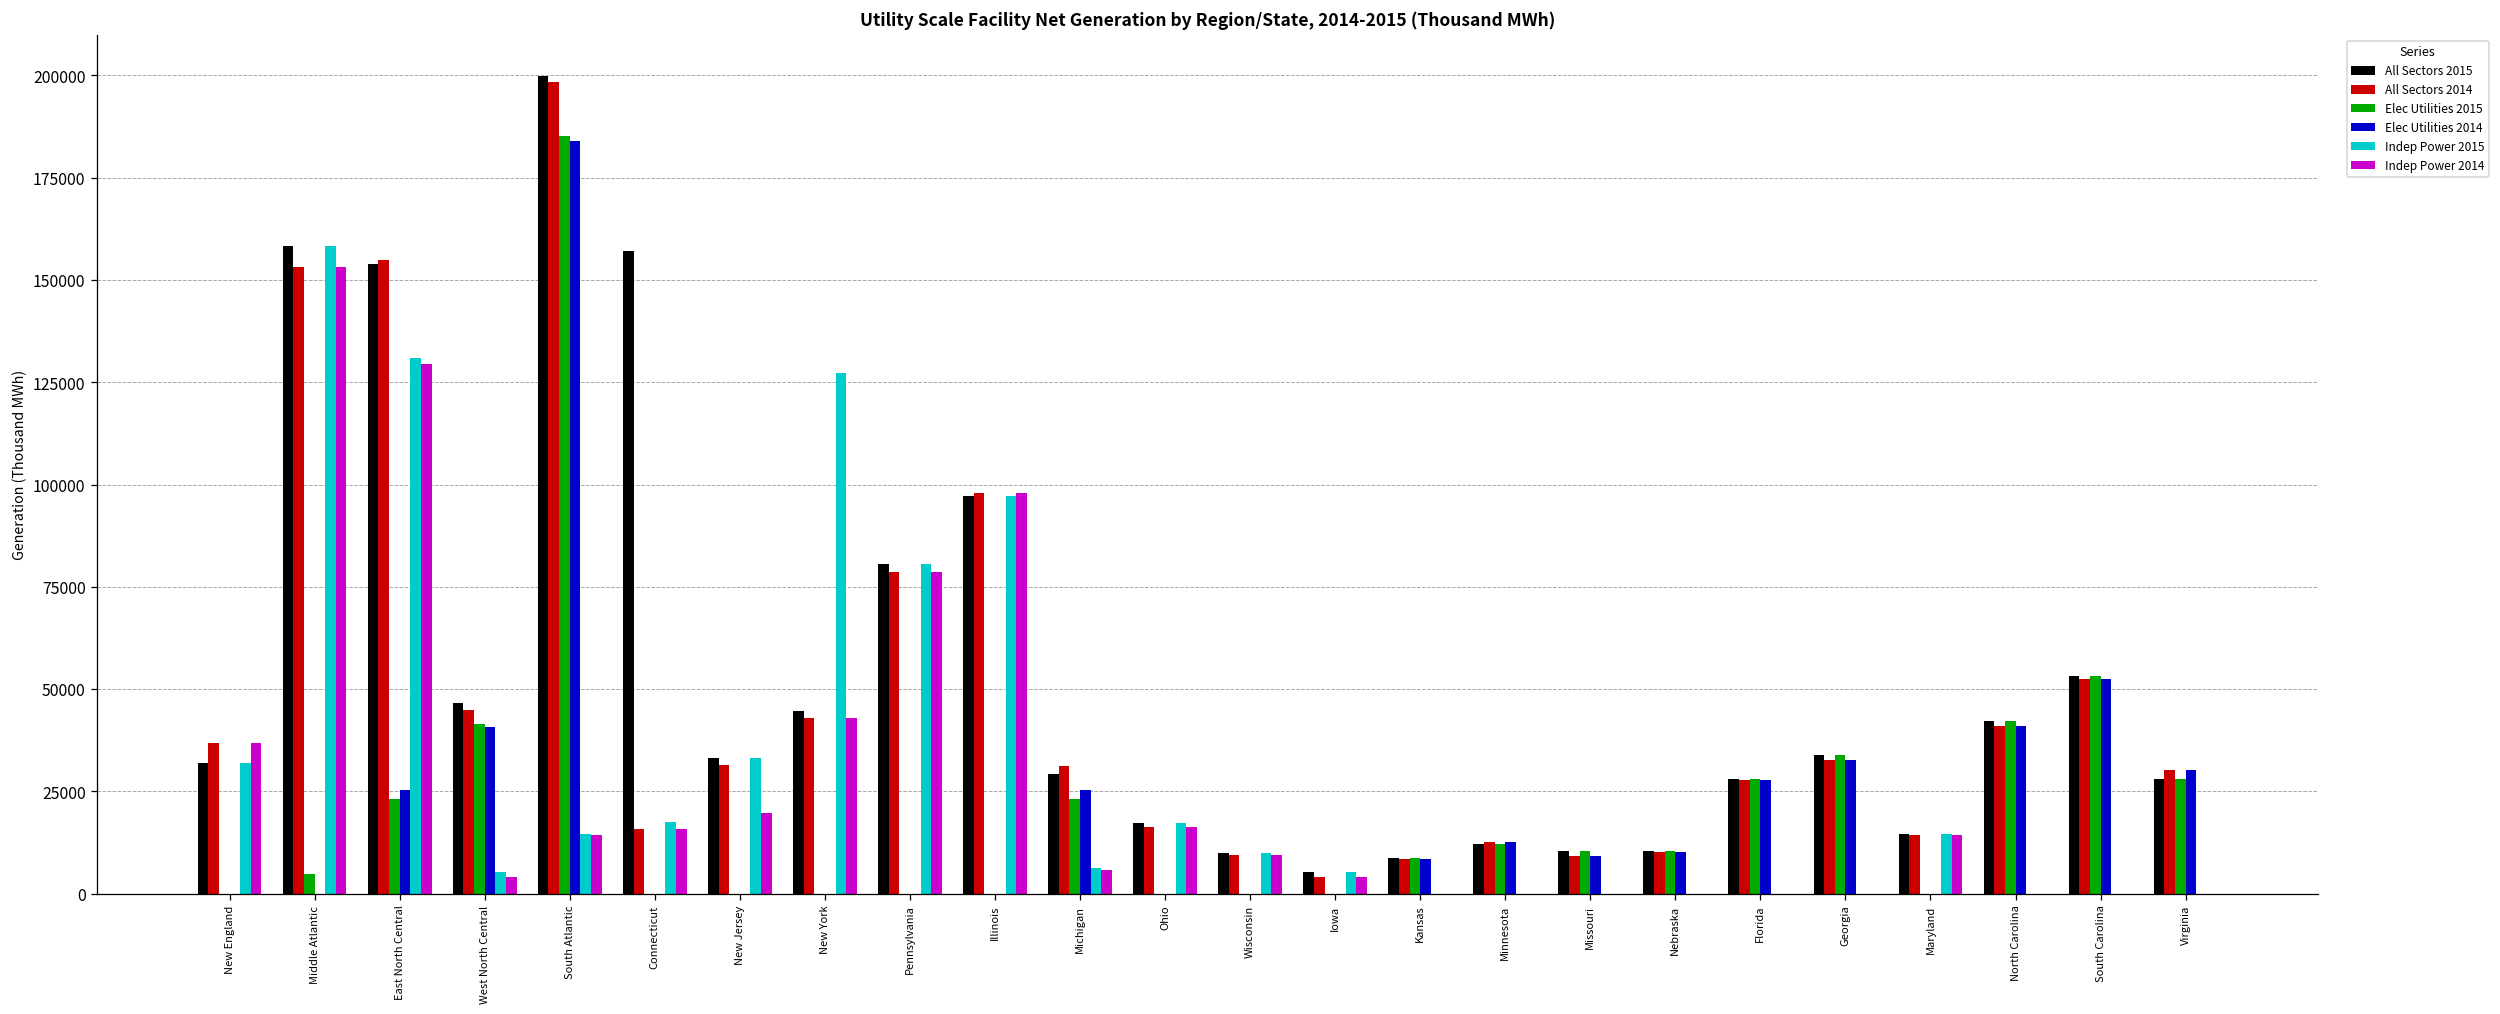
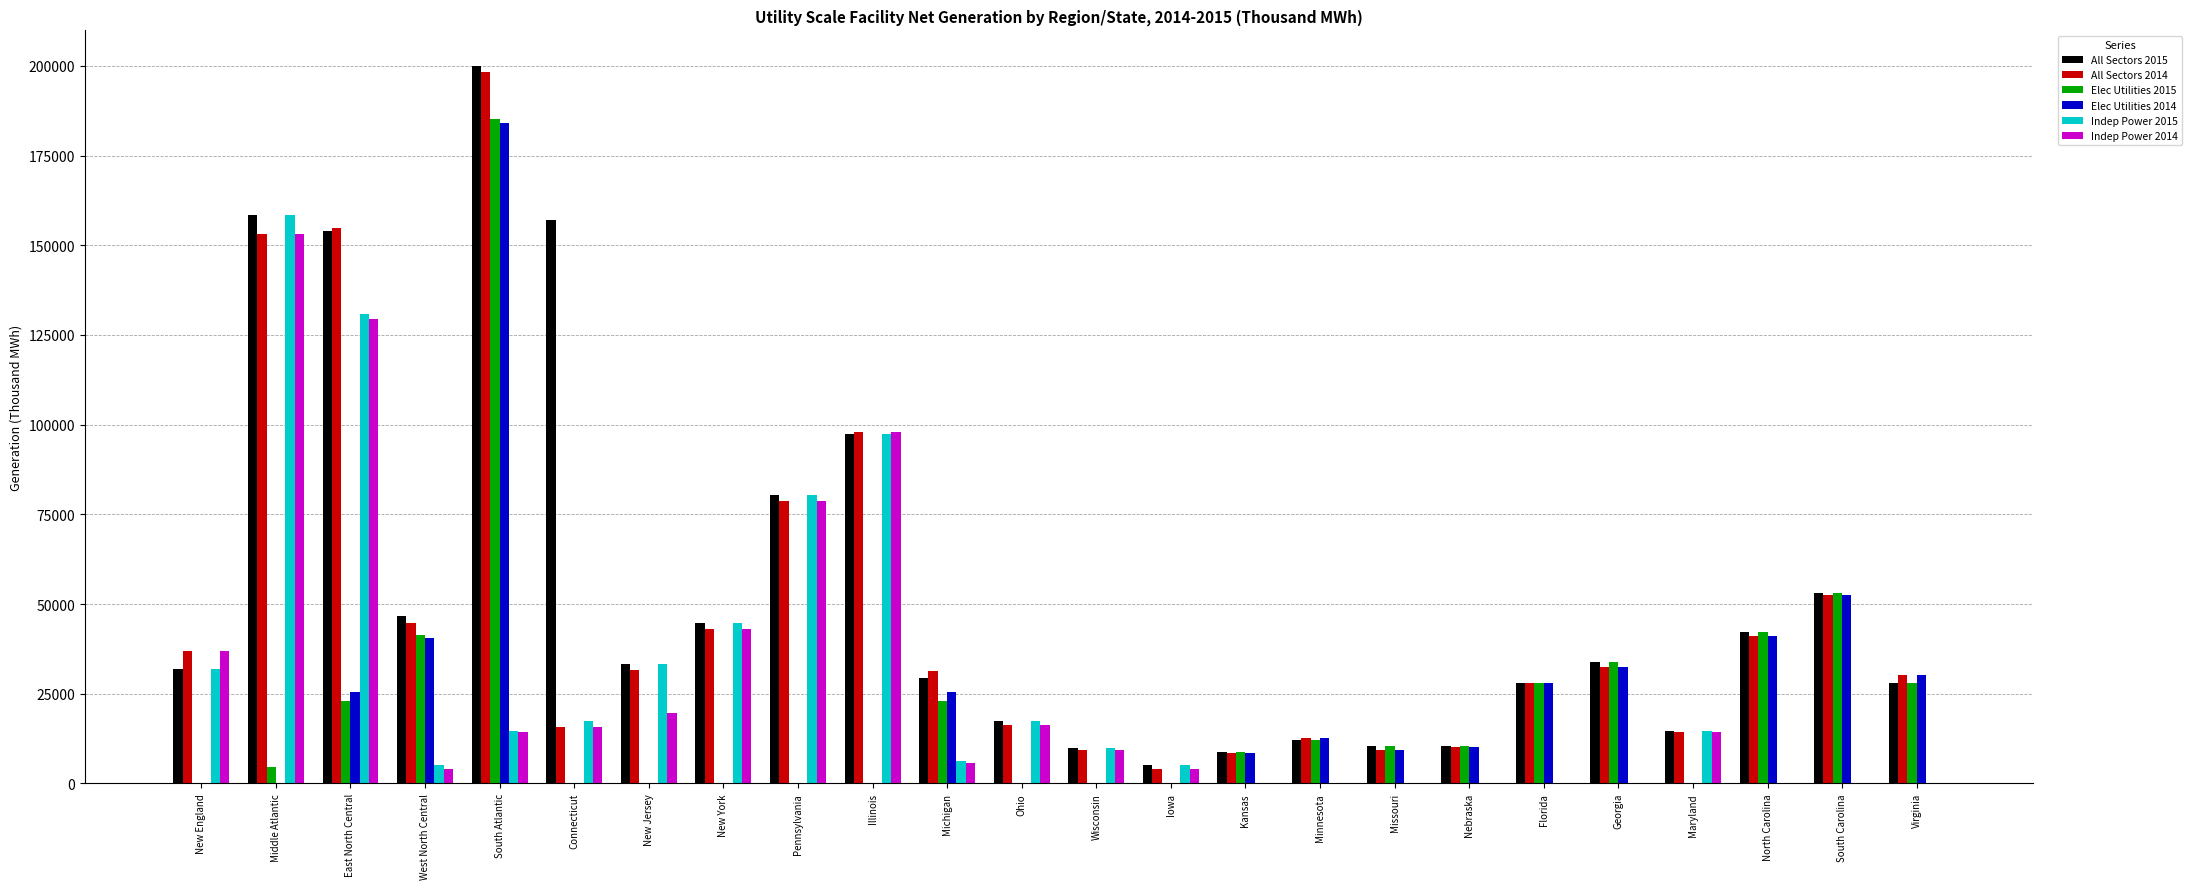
  {
    "All Sectors 2015": {
      "New England": 32000,
      "Middle Atlantic": 158000,
      "East North Central": 154000,
      "West North Central": 47000,
      "South Atlantic": 200000,
      "Connecticut": 157000,
      "New Jersey": 33000,
      "New York": 45000,
      "Pennsylvania": 81000,
      "Illinois": 97000,
      "Michigan": 29000,
      "Ohio": 17000,
      "Wisconsin": 10000,
      "Iowa": 5000,
      "Kansas": 9000,
      "Minnesota": 12000,
      "Missouri": 10000,
      "Nebraska": 10000,
      "Florida": 28000,
      "Georgia": 34000,
      "Maryland": 15000,
      "North Carolina": 42000,
      "South Carolina": 53000,
      "Virginia": 28000
    },
    "All Sectors 2014": {
      "New England": 37000,
      "Middle Atlantic": 153000,
      "East North Central": 155000,
      "West North Central": 45000,
      "South Atlantic": 198000,
      "Connecticut": 16000,
      "New Jersey": 32000,
      "New York": 43000,
      "Pennsylvania": 79000,
      "Illinois": 98000,
      "Michigan": 31000,
      "Ohio": 16000,
      "Wisconsin": 9000,
      "Iowa": 4000,
      "Kansas": 9000,
      "Minnesota": 13000,
      "Missouri": 9000,
      "Nebraska": 10000,
      "Florida": 28000,
      "Georgia": 33000,
      "Maryland": 14000,
      "North Carolina": 41000,
      "South Carolina": 52000,
      "Virginia": 30000
    },
    "Elec Utilities 2015": {
      "New England": 0,
      "Middle Atlantic": 5000,
      "East North Central": 23000,
      "West North Central": 41000,
      "South Atlantic": 185000,
      "Connecticut": 0,
      "New Jersey": 0,
      "New York": 0,
      "Pennsylvania": 0,
      "Illinois": 0,
      "Michigan": 23000,
      "Ohio": 0,
      "Wisconsin": 0,
      "Iowa": 0,
      "Kansas": 9000,
      "Minnesota": 12000,
      "Missouri": 10000,
      "Nebraska": 10000,
      "Florida": 28000,
      "Georgia": 34000,
      "Maryland": 0,
      "North Carolina": 42000,
      "South Carolina": 53000,
      "Virginia": 28000
    },
    "Elec Utilities 2014": {
      "New England": 0,
      "Middle Atlantic": 0,
      "East North Central": 25000,
      "West North Central": 41000,
      "South Atlantic": 184000,
      "Connecticut": 0,
      "New Jersey": 0,
      "New York": 0,
      "Pennsylvania": 0,
      "Illinois": 0,
      "Michigan": 25000,
      "Ohio": 0,
      "Wisconsin": 0,
      "Iowa": 0,
      "Kansas": 9000,
      "Minnesota": 13000,
      "Missouri": 9000,
      "Nebraska": 10000,
      "Florida": 28000,
      "Georgia": 33000,
      "Maryland": 0,
      "North Carolina": 41000,
      "South Carolina": 52000,
      "Virginia": 30000
    },
    "Indep Power 2015": {
      "New England": 32000,
      "Middle Atlantic": 158000,
      "East North Central": 131000,
      "West North Central": 5000,
      "South Atlantic": 15000,
      "Connecticut": 17000,
      "New Jersey": 33000,
-     "New York": 127000,
+     "New York": 45000,
      "Pennsylvania": 81000,
      "Illinois": 97000,
      "Michigan": 6000,
      "Ohio": 17000,
      "Wisconsin": 10000,
      "Iowa": 5000,
      "Kansas": 0,
      "Minnesota": 0,
      "Missouri": 0,
      "Nebraska": 0,
      "Florida": 0,
      "Georgia": 0,
      "Maryland": 15000,
      "North Carolina": 0,
      "South Carolina": 0,
      "Virginia": 0
    },
    "Indep Power 2014": {
      "New England": 37000,
      "Middle Atlantic": 153000,
      "East North Central": 129000,
      "West North Central": 4000,
      "South Atlantic": 14000,
      "Connecticut": 16000,
      "New Jersey": 20000,
      "New York": 43000,
      "Pennsylvania": 79000,
      "Illinois": 98000,
      "Michigan": 6000,
      "Ohio": 16000,
      "Wisconsin": 9000,
      "Iowa": 4000,
      "Kansas": 0,
      "Minnesota": 0,
      "Missouri": 0,
      "Nebraska": 0,
      "Florida": 0,
      "Georgia": 0,
      "Maryland": 14000,
      "North Carolina": 0,
      "South Carolina": 0,
      "Virginia": 0
    }
  }
